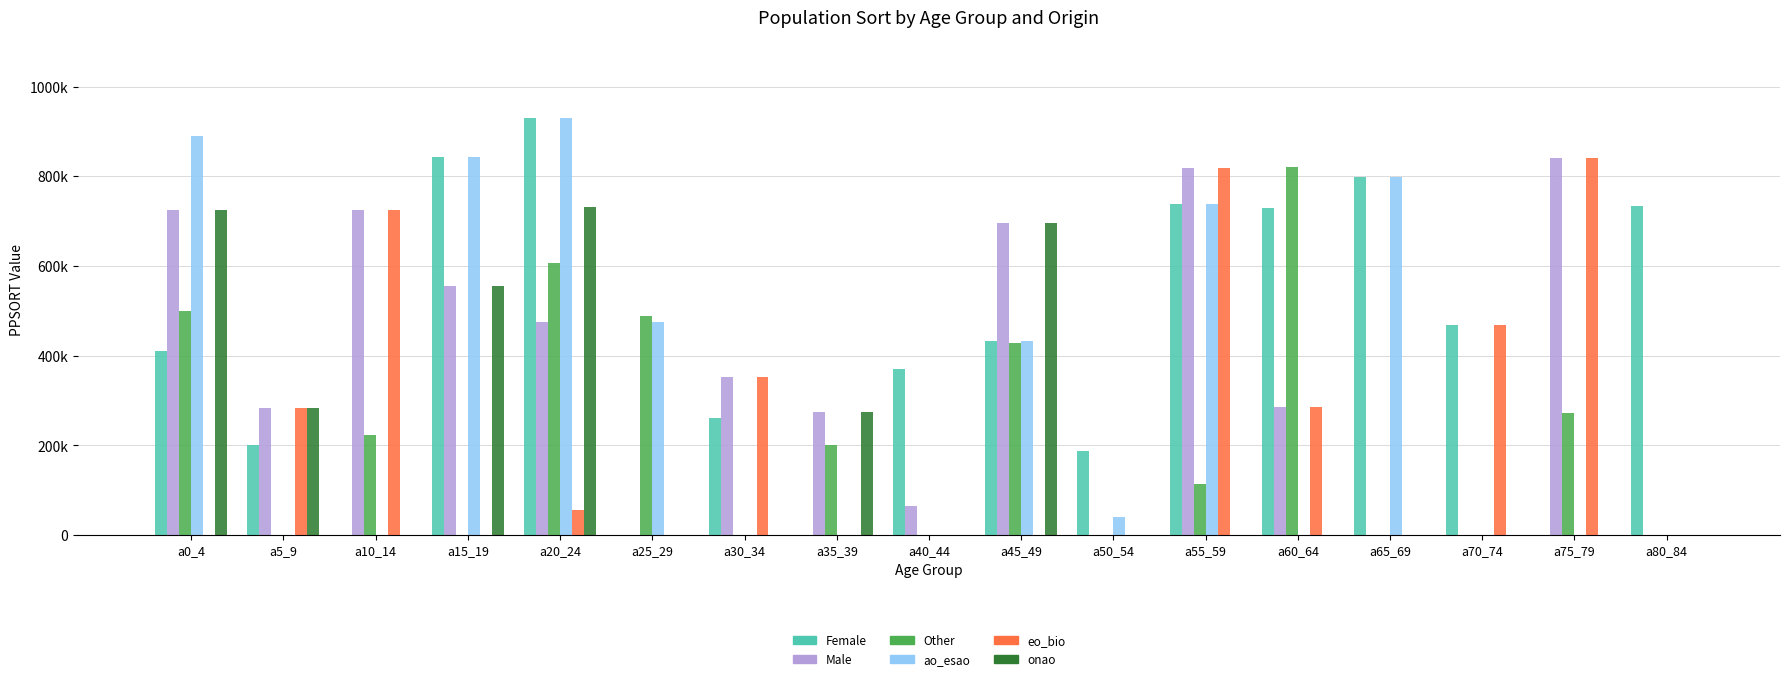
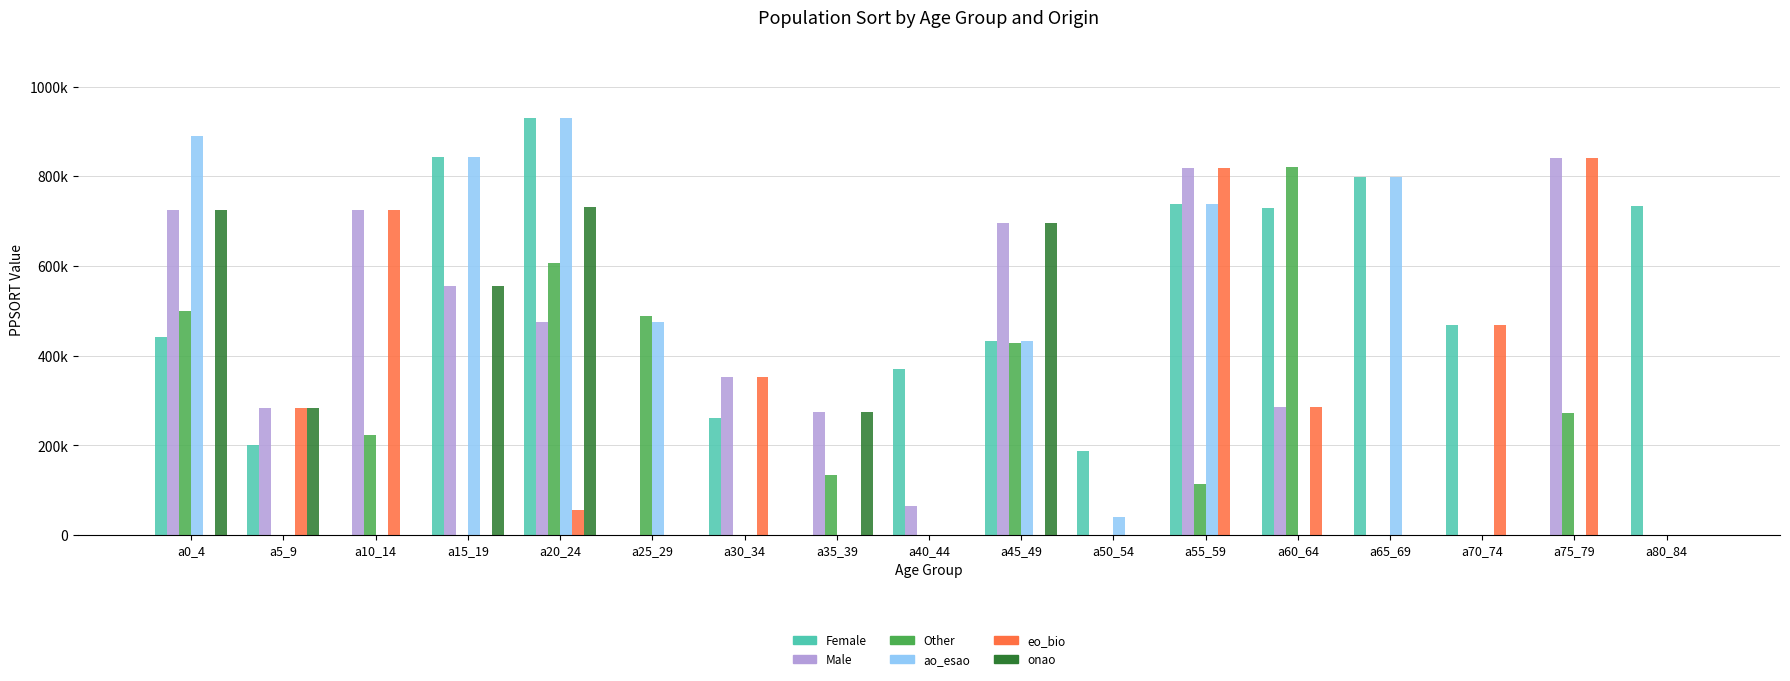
  {
    "Female": {
-     "a0_4": 410000,
+     "a0_4": 440000,
      "a5_9": 200000,
      "a10_14": 0,
      "a15_19": 840000,
      "a20_24": 930000,
      "a25_29": 0,
      "a30_34": 260000,
      "a35_39": 0,
      "a40_44": 370000,
      "a45_49": 430000,
      "a50_54": 190000,
      "a55_59": 740000,
      "a60_64": 730000,
      "a65_69": 800000,
      "a70_74": 470000,
      "a75_79": 0,
      "a80_84": 730000
    },
    "Male": {
      "a0_4": 720000,
      "a5_9": 280000,
      "a10_14": 720000,
      "a15_19": 550000,
      "a20_24": 480000,
      "a25_29": 0,
      "a30_34": 350000,
      "a35_39": 270000,
      "a40_44": 70000,
      "a45_49": 700000,
      "a50_54": 0,
      "a55_59": 820000,
      "a60_64": 290000,
      "a65_69": 0,
      "a70_74": 0,
      "a75_79": 840000,
      "a80_84": 0
    },
    "Other": {
      "a0_4": 500000,
      "a5_9": 0,
      "a10_14": 220000,
      "a15_19": 0,
      "a20_24": 610000,
      "a25_29": 490000,
      "a30_34": 0,
-     "a35_39": 200000,
+     "a35_39": 130000,
      "a40_44": 0,
      "a45_49": 430000,
      "a50_54": 0,
      "a55_59": 110000,
      "a60_64": 820000,
      "a65_69": 0,
      "a70_74": 0,
      "a75_79": 270000,
      "a80_84": 0
    },
    "ao_esao": {
      "a0_4": 890000,
      "a5_9": 0,
      "a10_14": 0,
      "a15_19": 840000,
      "a20_24": 930000,
      "a25_29": 480000,
      "a30_34": 0,
      "a35_39": 0,
      "a40_44": 0,
      "a45_49": 430000,
      "a50_54": 40000,
      "a55_59": 740000,
      "a60_64": 0,
      "a65_69": 800000,
      "a70_74": 0,
      "a75_79": 0,
      "a80_84": 0
    },
    "eo_bio": {
      "a0_4": 0,
      "a5_9": 280000,
      "a10_14": 720000,
      "a15_19": 0,
      "a20_24": 60000,
      "a25_29": 0,
      "a30_34": 350000,
      "a35_39": 0,
      "a40_44": 0,
      "a45_49": 0,
      "a50_54": 0,
      "a55_59": 820000,
      "a60_64": 290000,
      "a65_69": 0,
      "a70_74": 470000,
      "a75_79": 840000,
      "a80_84": 0
    },
    "onao": {
      "a0_4": 720000,
      "a5_9": 280000,
      "a10_14": 0,
      "a15_19": 550000,
      "a20_24": 730000,
      "a25_29": 0,
      "a30_34": 0,
      "a35_39": 270000,
      "a40_44": 0,
      "a45_49": 700000,
      "a50_54": 0,
      "a55_59": 0,
      "a60_64": 0,
      "a65_69": 0,
      "a70_74": 0,
      "a75_79": 0,
      "a80_84": 0
    }
  }
